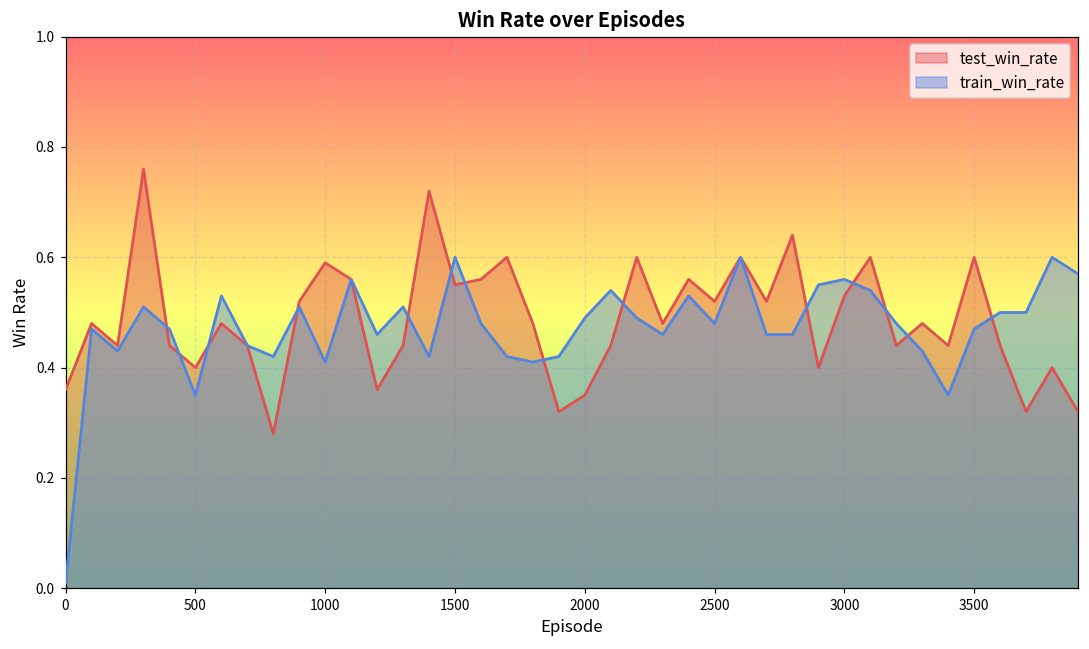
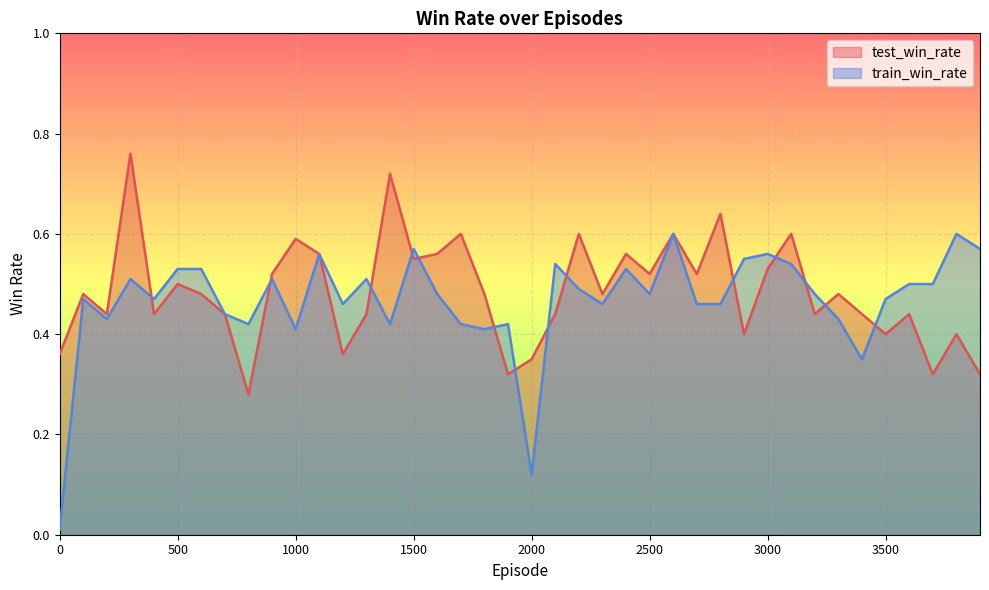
  {
    "test_win_rate": {
      "0": 0.36,
-     "500": 0.4,
+     "500": 0.5,
      "1000": 0.59,
      "1500": 0.55,
      "2000": 0.35,
      "2500": 0.52,
      "3000": 0.53,
-     "3500": 0.6
+     "3500": 0.4
    },
    "train_win_rate": {
      "0": 0.01,
-     "500": 0.35,
+     "500": 0.53,
      "1000": 0.41,
-     "1500": 0.60,
-     "2000": 0.49,
+     "1500": 0.57,
+     "2000": 0.12,
      "2500": 0.48,
      "3000": 0.56,
      "3500": 0.47
    }
  }
